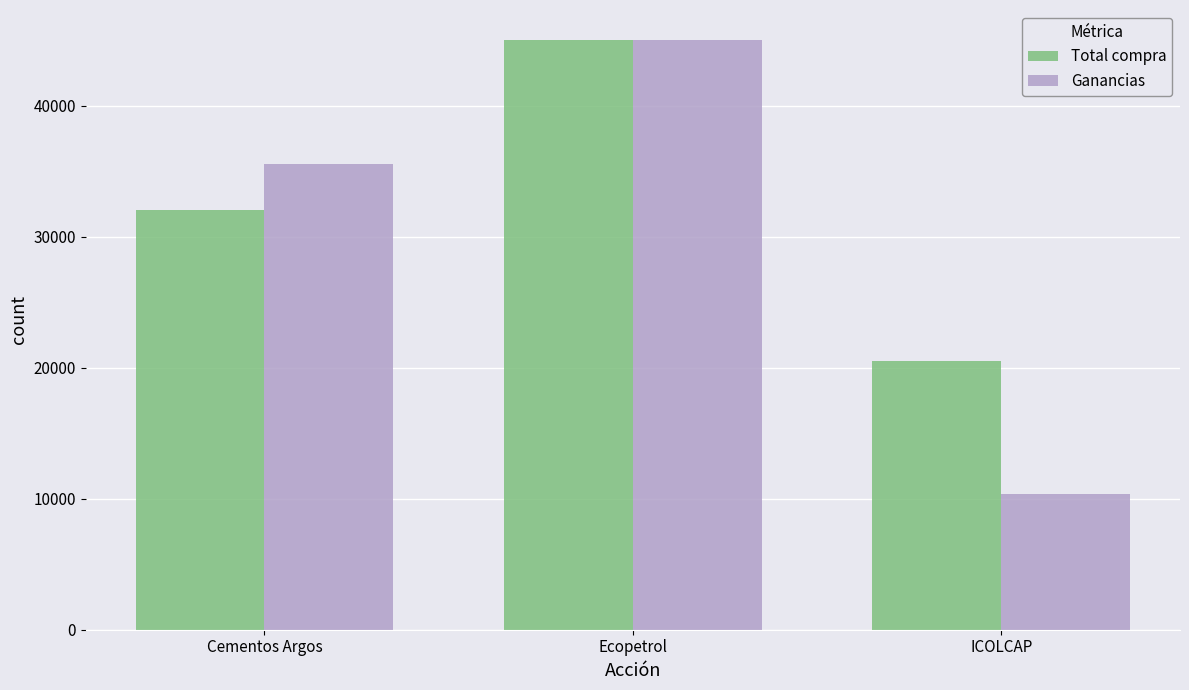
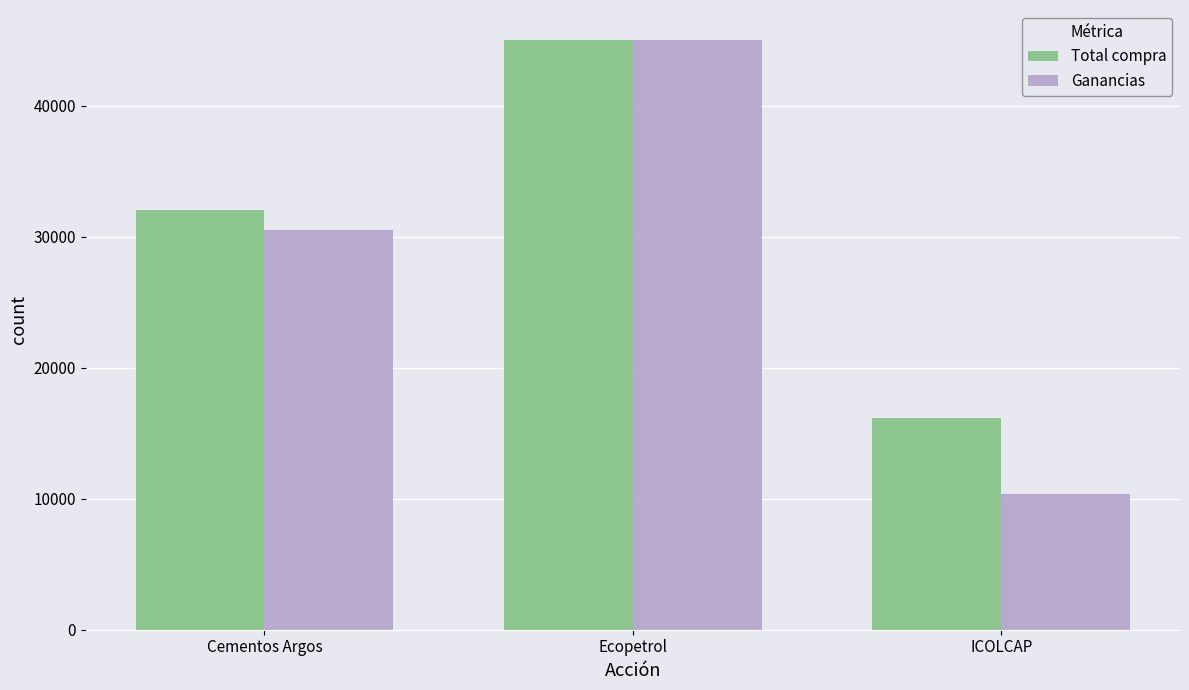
  {
    "Total compra": {
      "Cementos Argos": 32000,
      "Ecopetrol": 45100,
-     "ICOLCAP": 20500
+     "ICOLCAP": 16200
    },
    "Ganancias": {
-     "Cementos Argos": 35600,
+     "Cementos Argos": 30500,
      "Ecopetrol": 45100,
      "ICOLCAP": 10400
    }
  }
